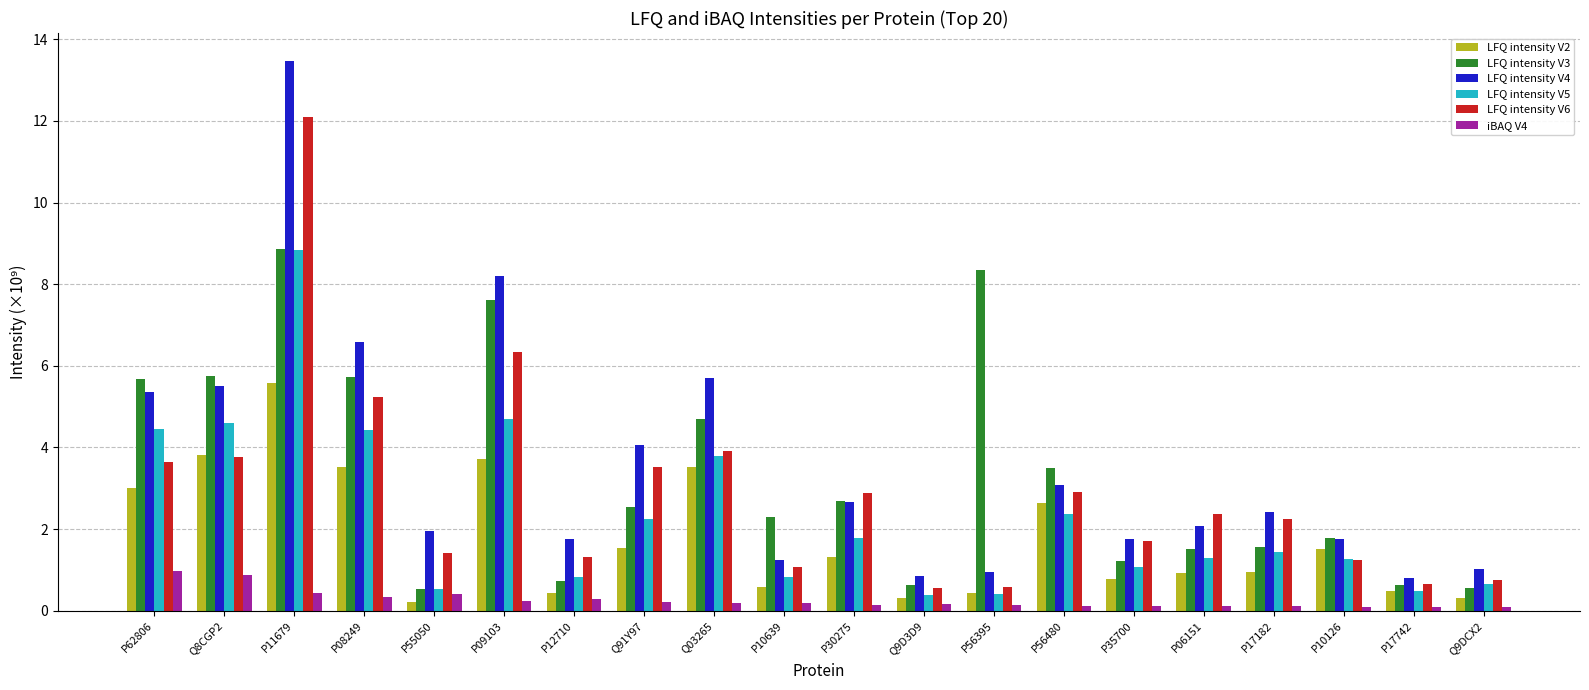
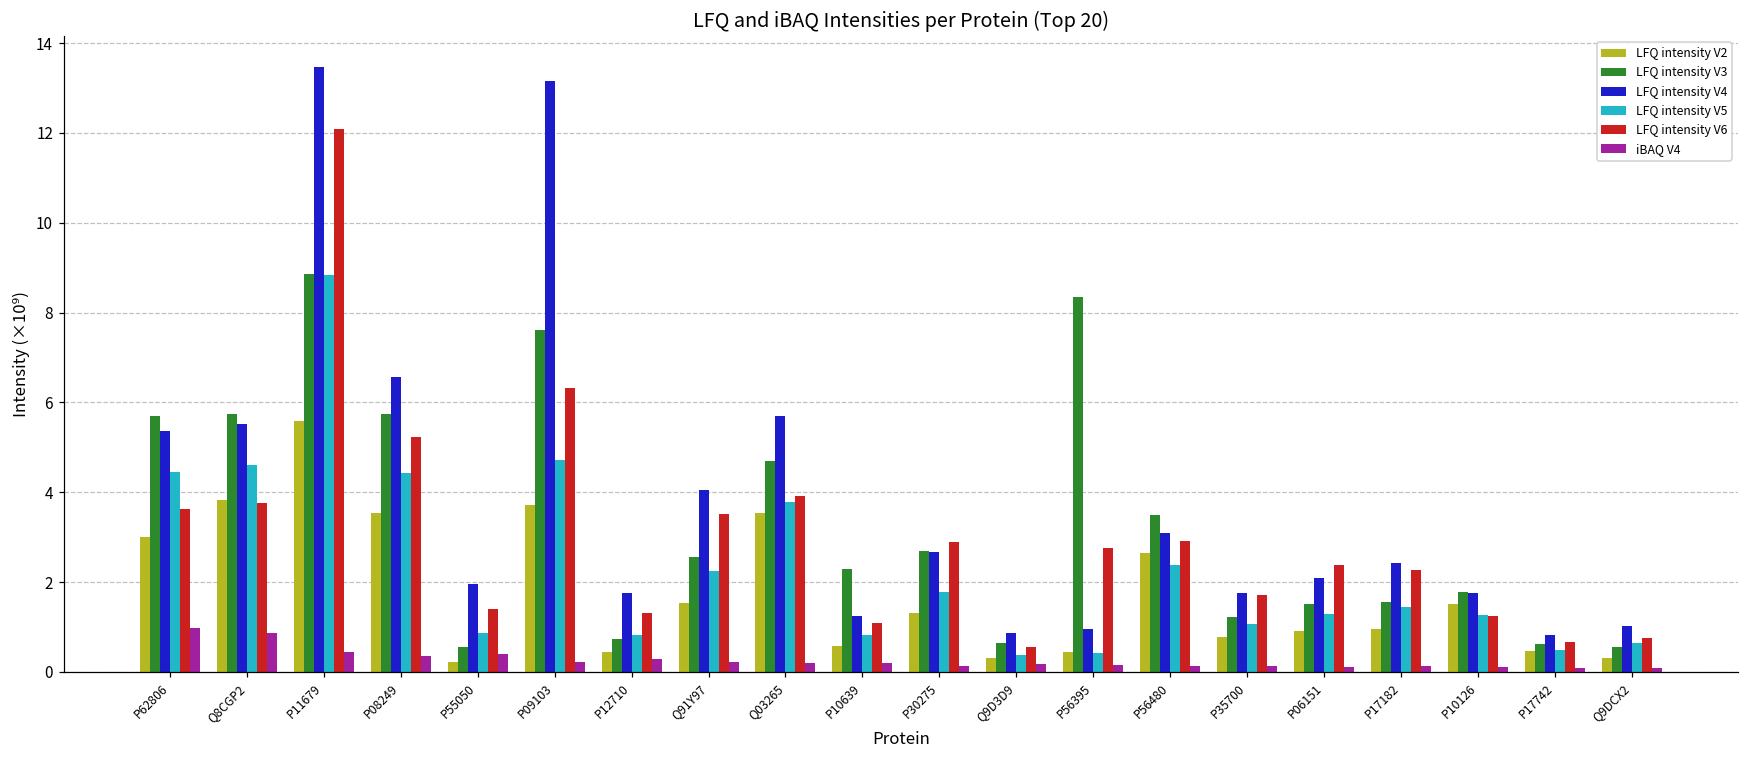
  {
    "LFQ intensity V2": {
      "P62806": 3.0,
      "Q8CGP2": 3.8,
      "P11679": 5.6,
      "P08249": 3.5,
      "P55050": 0.2,
      "P09103": 3.7,
      "P12710": 0.4,
      "Q91Y97": 1.5,
      "Q03265": 3.5,
      "P10639": 0.6,
      "P30275": 1.3,
      "Q9D3D9": 0.3,
      "P56395": 0.4,
      "P56480": 2.6,
      "P35700": 0.8,
      "P06151": 0.9,
      "P17182": 1.0,
      "P10126": 1.5,
      "P17742": 0.5,
      "Q9DCX2": 0.3
    },
    "LFQ intensity V3": {
      "P62806": 5.7,
      "Q8CGP2": 5.7,
      "P11679": 8.9,
      "P08249": 5.7,
      "P55050": 0.5,
      "P09103": 7.6,
      "P12710": 0.7,
      "Q91Y97": 2.6,
      "Q03265": 4.7,
      "P10639": 2.3,
      "P30275": 2.7,
      "Q9D3D9": 0.6,
      "P56395": 8.3,
      "P56480": 3.5,
      "P35700": 1.2,
      "P06151": 1.5,
      "P17182": 1.6,
      "P10126": 1.8,
      "P17742": 0.6,
      "Q9DCX2": 0.6
    },
    "LFQ intensity V4": {
      "P62806": 5.4,
      "Q8CGP2": 5.5,
      "P11679": 13.5,
      "P08249": 6.6,
      "P55050": 2.0,
-     "P09103": 8.2,
+     "P09103": 13.2,
      "P12710": 1.8,
      "Q91Y97": 4.1,
      "Q03265": 5.7,
      "P10639": 1.2,
      "P30275": 2.7,
      "Q9D3D9": 0.9,
      "P56395": 0.9,
      "P56480": 3.1,
      "P35700": 1.8,
      "P06151": 2.1,
      "P17182": 2.4,
      "P10126": 1.8,
      "P17742": 0.8,
      "Q9DCX2": 1.0
    },
    "LFQ intensity V5": {
      "P62806": 4.4,
      "Q8CGP2": 4.6,
      "P11679": 8.8,
      "P08249": 4.4,
-     "P55050": 0.5,
+     "P55050": 0.9,
      "P09103": 4.7,
      "P12710": 0.8,
      "Q91Y97": 2.3,
      "Q03265": 3.8,
      "P10639": 0.8,
      "P30275": 1.8,
      "Q9D3D9": 0.4,
      "P56395": 0.4,
      "P56480": 2.4,
      "P35700": 1.1,
      "P06151": 1.3,
      "P17182": 1.4,
      "P10126": 1.3,
      "P17742": 0.5,
      "Q9DCX2": 0.7
    },
    "LFQ intensity V6": {
      "P62806": 3.6,
      "Q8CGP2": 3.8,
      "P11679": 12.1,
      "P08249": 5.2,
      "P55050": 1.4,
      "P09103": 6.3,
      "P12710": 1.3,
      "Q91Y97": 3.5,
      "Q03265": 3.9,
      "P10639": 1.1,
      "P30275": 2.9,
      "Q9D3D9": 0.6,
-     "P56395": 0.6,
+     "P56395": 2.7,
      "P56480": 2.9,
      "P35700": 1.7,
      "P06151": 2.4,
      "P17182": 2.3,
      "P10126": 1.2,
      "P17742": 0.7,
      "Q9DCX2": 0.8
    },
    "iBAQ V4": {
      "P62806": 1.0,
      "Q8CGP2": 0.9,
      "P11679": 0.4,
      "P08249": 0.3,
      "P55050": 0.4,
      "P09103": 0.2,
      "P12710": 0.3,
      "Q91Y97": 0.2,
      "Q03265": 0.2,
      "P10639": 0.2,
      "P30275": 0.1,
      "Q9D3D9": 0.2,
      "P56395": 0.1,
      "P56480": 0.1,
      "P35700": 0.1,
      "P06151": 0.1,
      "P17182": 0.1,
      "P10126": 0.1,
      "P17742": 0.1,
      "Q9DCX2": 0.1
    }
  }
